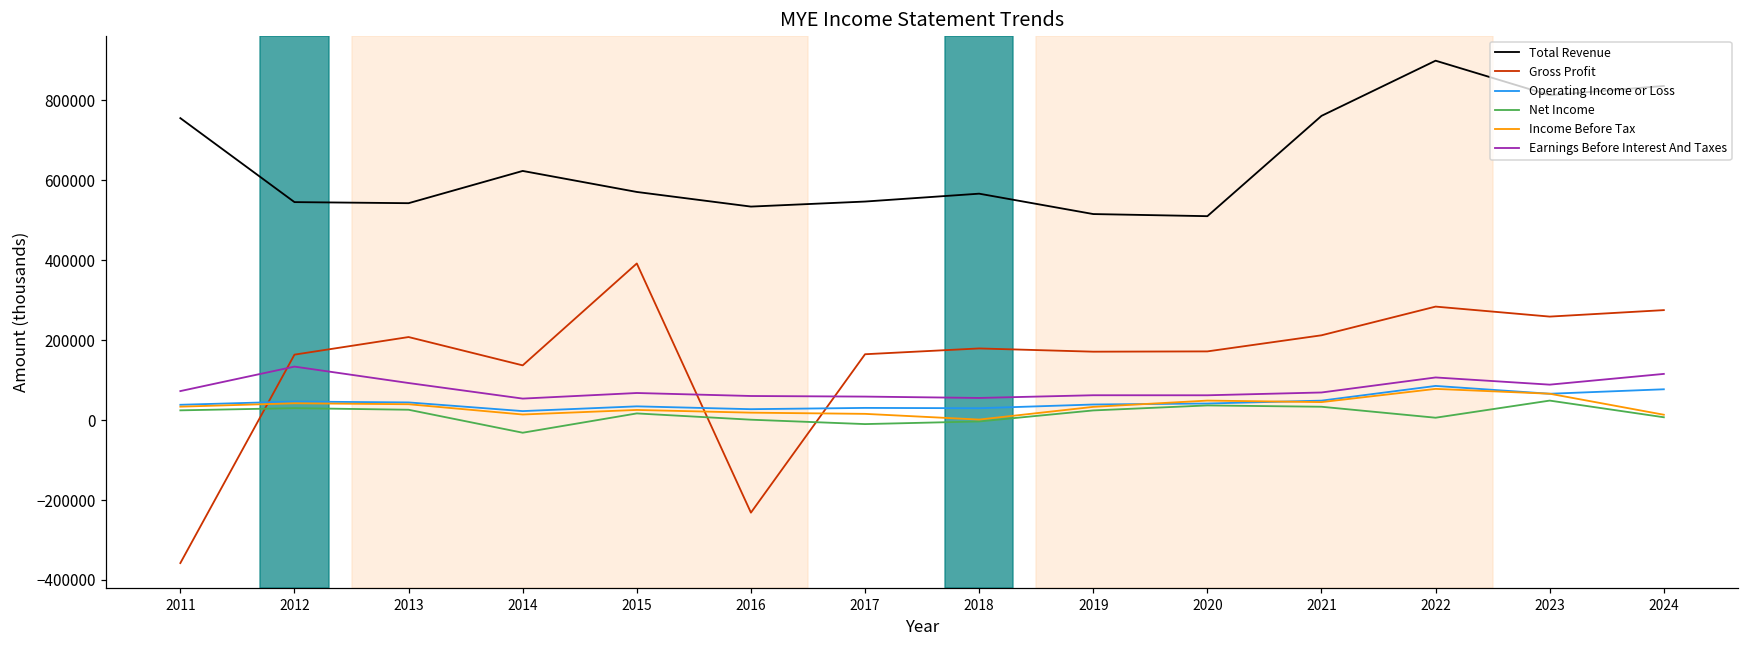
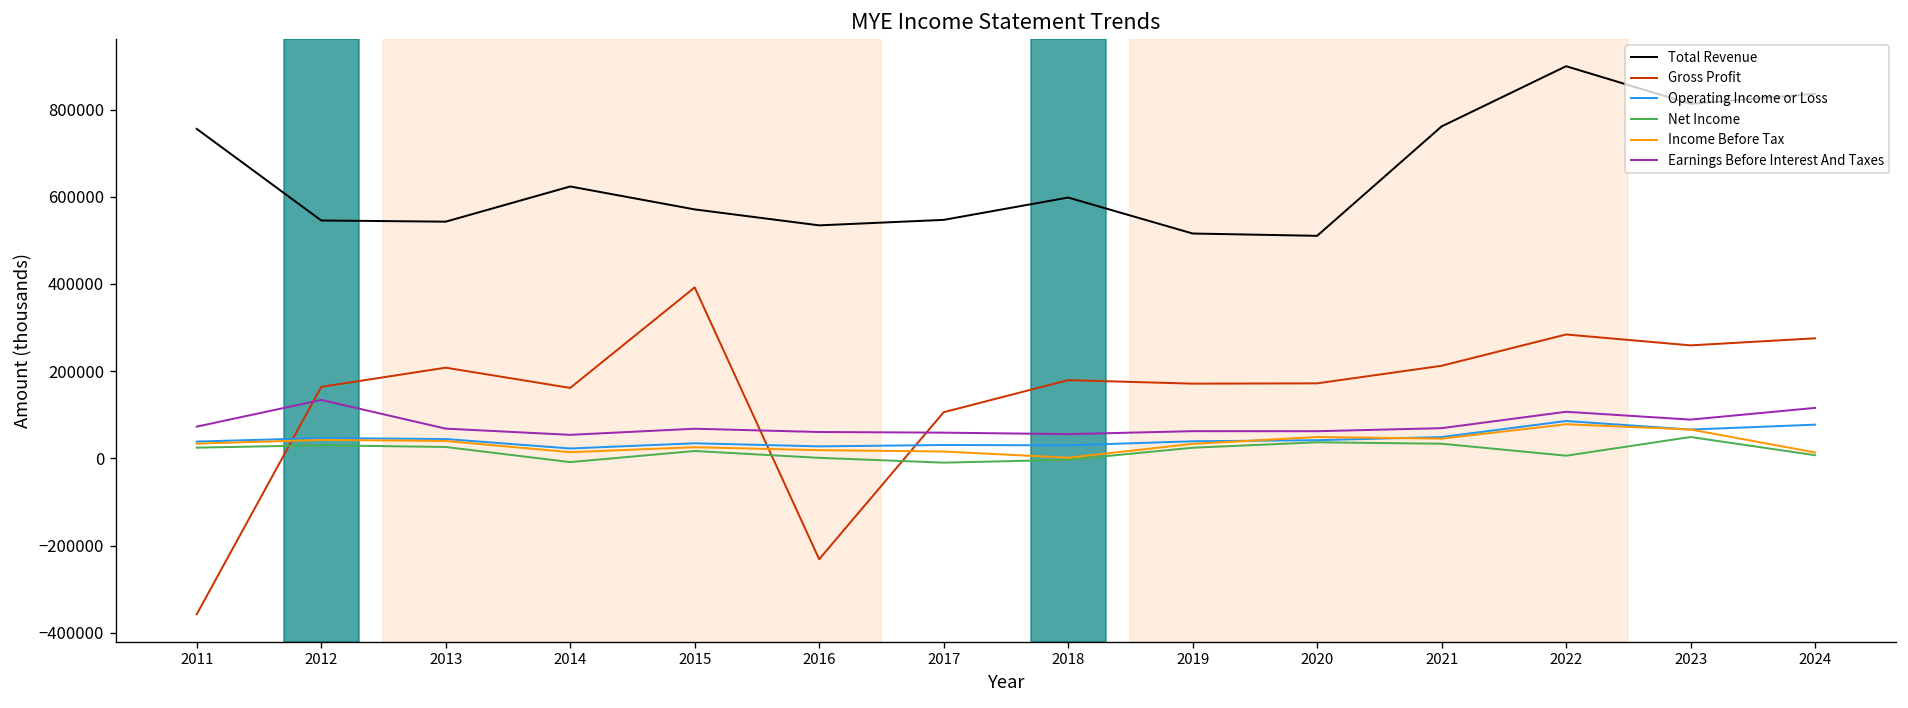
  {
    "Total Revenue": {
      "2011": 760000,
      "2012": 550000,
      "2013": 540000,
      "2014": 620000,
      "2015": 570000,
      "2016": 530000,
      "2017": 550000,
-     "2018": 570000,
+     "2018": 600000,
      "2019": 520000,
      "2020": 510000,
      "2021": 760000,
      "2022": 900000
    },
    "Gross Profit": {
      "2011": -360000,
      "2012": 160000,
      "2013": 210000,
-     "2014": 140000,
+     "2014": 160000,
      "2015": 390000,
      "2016": -230000,
-     "2017": 160000,
+     "2017": 110000,
      "2018": 180000,
      "2019": 170000,
      "2020": 170000,
      "2021": 210000,
      "2022": 280000,
      "2023": 260000,
      "2024": 280000
    },
    "Operating Income or Loss": {
      "2014": 20000,
      "2015": 30000,
      "2016": 30000,
      "2017": 30000,
      "2018": 30000,
      "2022": 90000,
      "2024": 80000
    },
    "Net Income": {
      "2011": 20000,
      "2012": 30000,
      "2013": 30000,
-     "2014": -30000,
+     "2014": -10000,
      "2015": 20000,
      "2016": 0,
      "2017": -10000,
      "2019": 20000,
      "2021": 30000,
      "2022": 10000,
      "2023": 50000
    },
    "Income Before Tax": {
      "2014": 10000,
      "2015": 30000,
      "2016": 20000,
      "2017": 20000,
      "2020": 50000,
      "2022": 80000
    },
    "Earnings Before Interest And Taxes": {
      "2011": 70000,
      "2012": 130000,
-     "2013": 90000,
+     "2013": 70000,
      "2014": 50000,
      "2015": 70000,
      "2016": 60000,
      "2017": 60000,
      "2018": 60000,
      "2019": 60000,
      "2020": 60000,
      "2021": 70000,
      "2022": 110000,
      "2023": 90000,
      "2024": 120000
    }
  }
